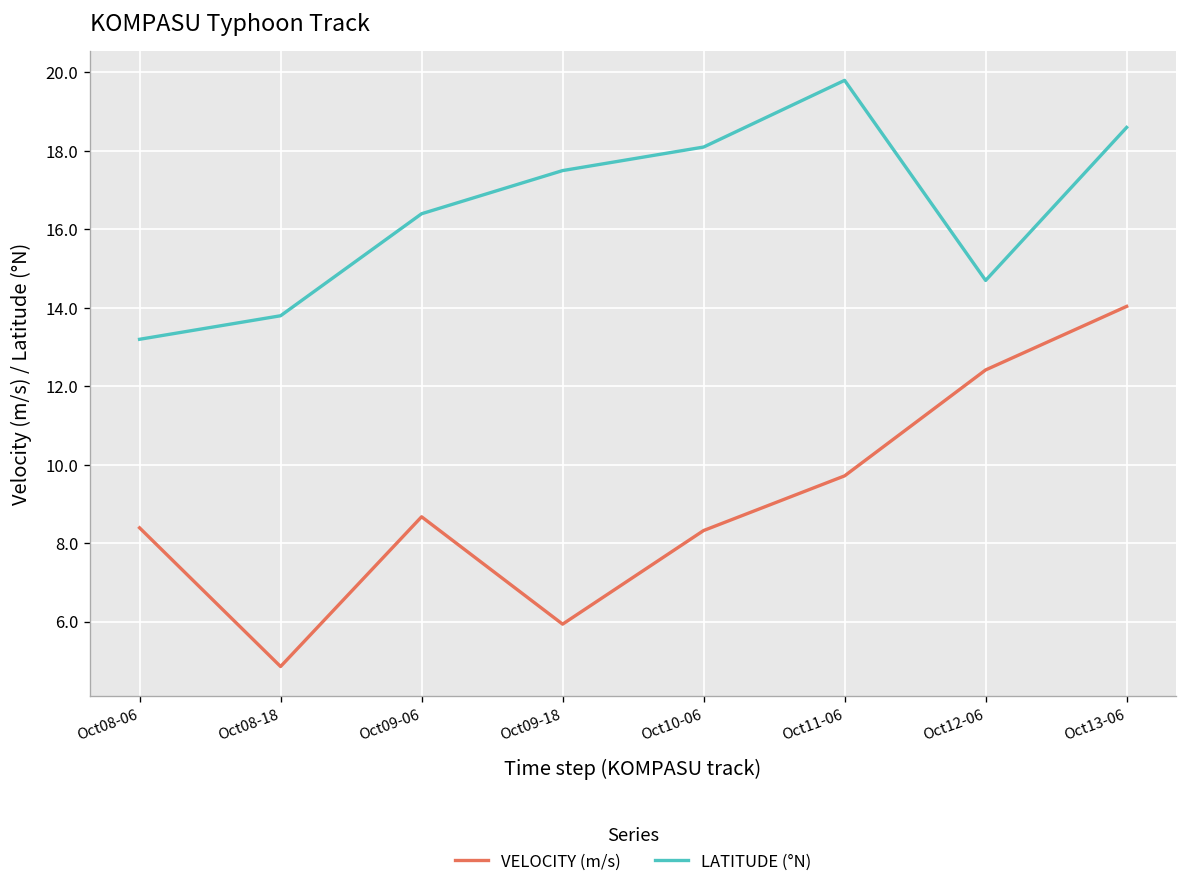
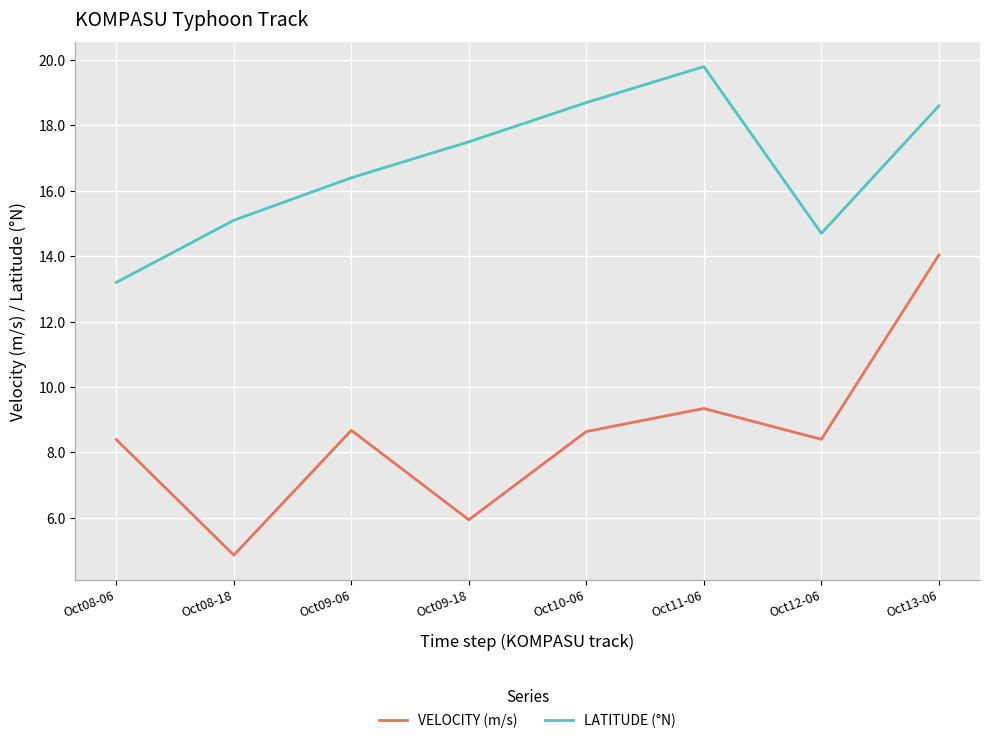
  {
    "VELOCITY (m/s)": {
      "Oct08-06": 8.4,
      "Oct08-18": 4.9,
      "Oct09-06": 8.7,
      "Oct09-18": 5.9,
-     "Oct10-06": 8.3,
-     "Oct11-06": 9.7,
-     "Oct12-06": 12.4,
+     "Oct10-06": 8.6,
+     "Oct11-06": 9.3,
+     "Oct12-06": 8.4,
      "Oct13-06": 14.0
    },
    "LATITUDE (°N)": {
      "Oct08-06": 13.2,
-     "Oct08-18": 13.8,
+     "Oct08-18": 15.1,
      "Oct09-06": 16.4,
      "Oct09-18": 17.5,
-     "Oct10-06": 18.1,
+     "Oct10-06": 18.7,
      "Oct11-06": 19.8,
      "Oct12-06": 14.7,
      "Oct13-06": 18.6
    }
  }
